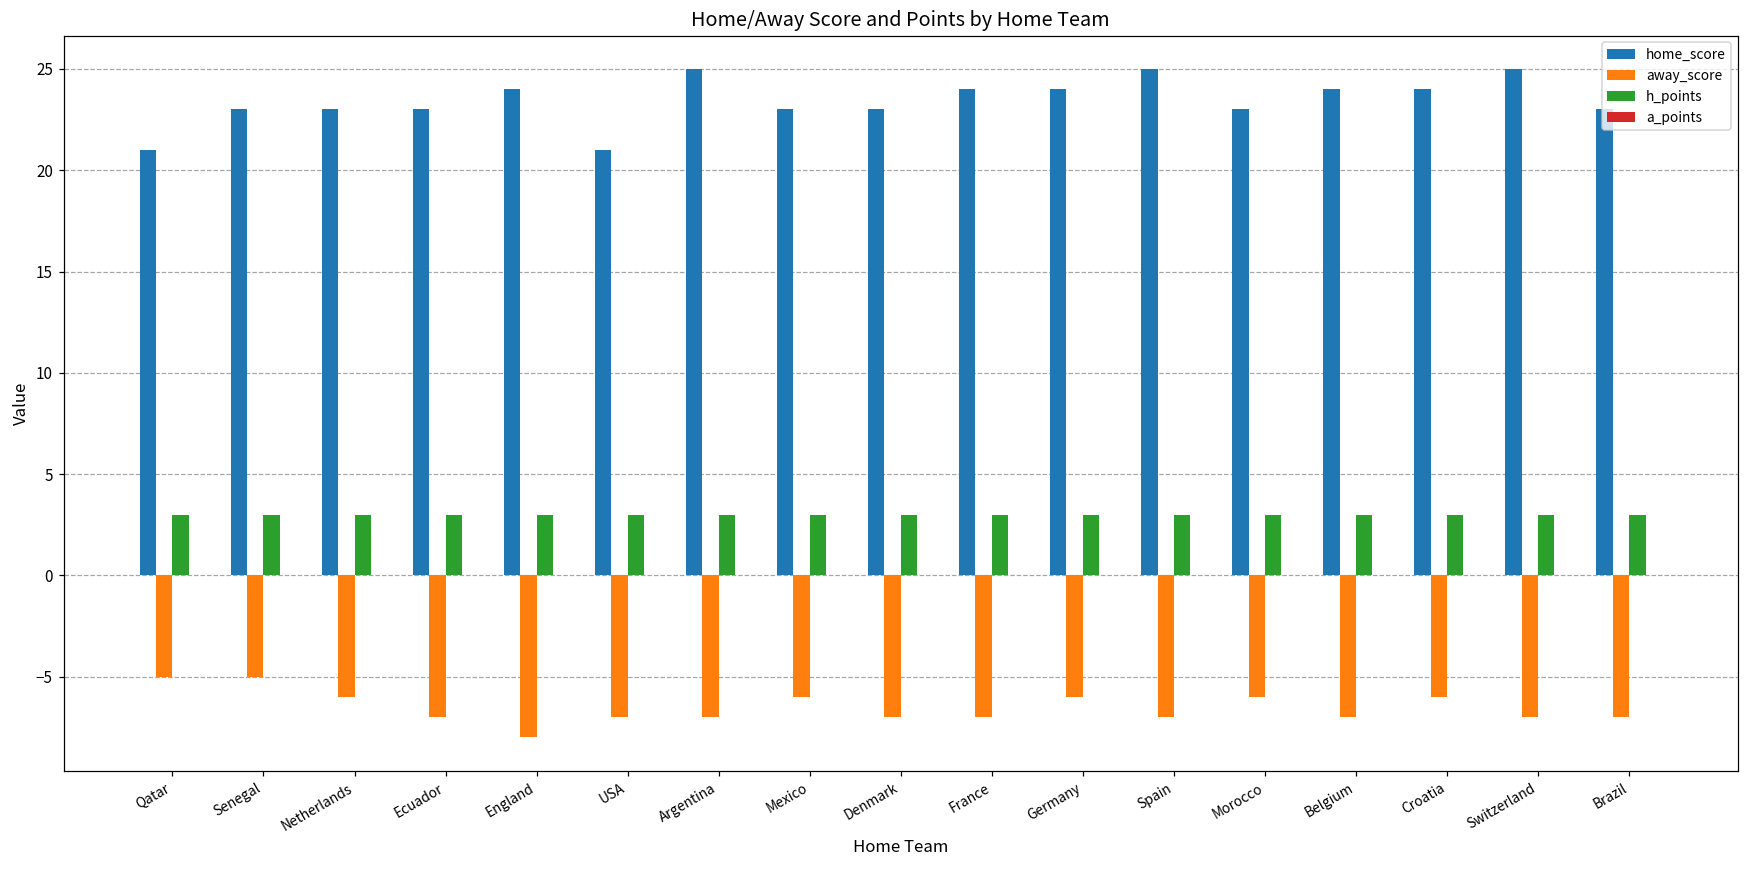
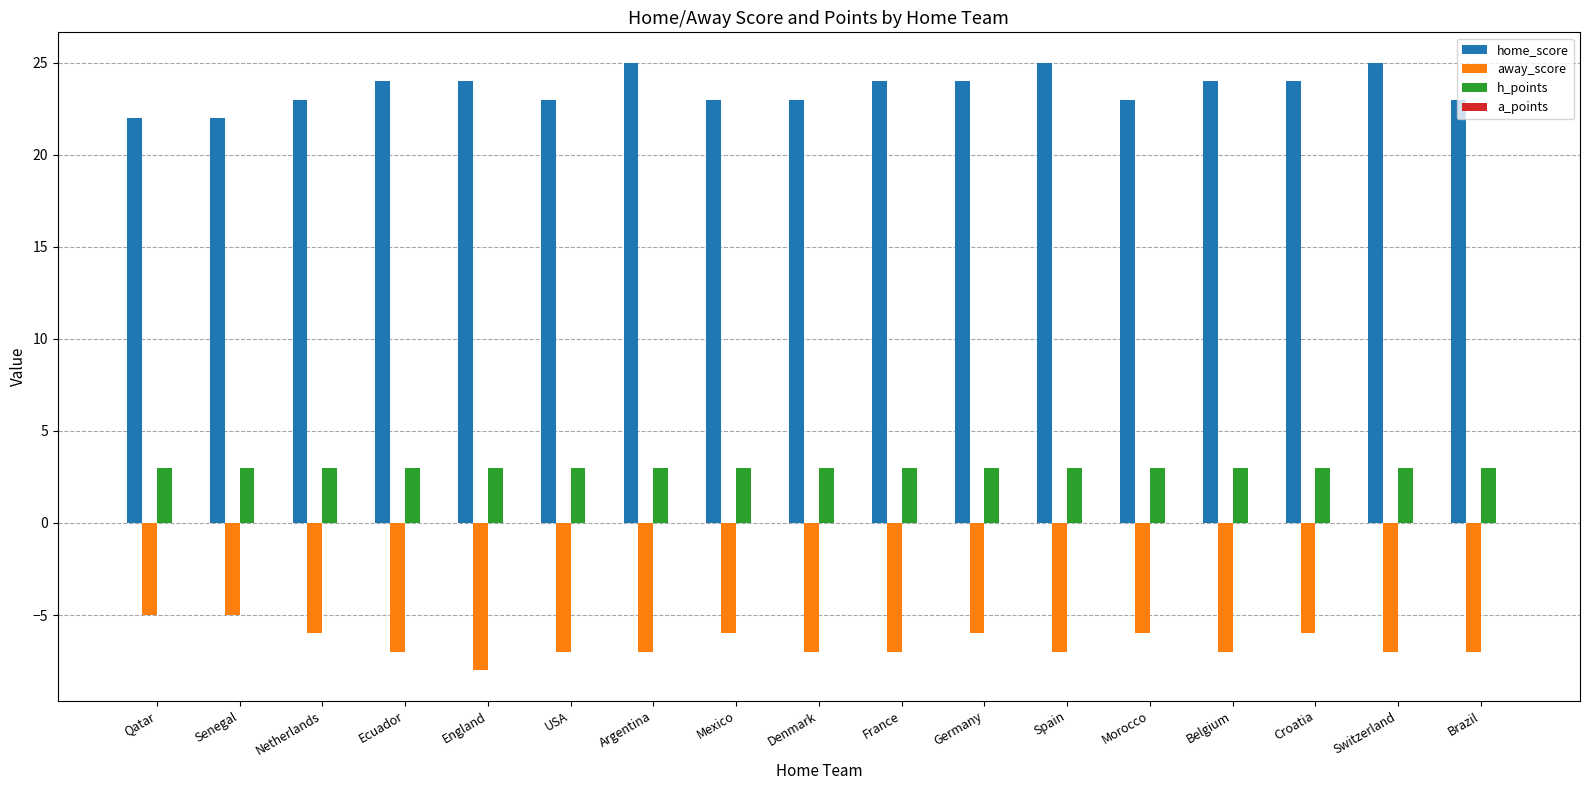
  {
    "home_score": {
-     "Qatar": 21,
-     "Senegal": 23,
+     "Qatar": 22,
+     "Senegal": 22,
      "Netherlands": 23,
-     "Ecuador": 23,
+     "Ecuador": 24,
      "England": 24,
-     "USA": 21,
+     "USA": 23,
      "Argentina": 25,
      "Mexico": 23,
      "Denmark": 23,
      "France": 24,
      "Germany": 24,
      "Spain": 25,
      "Morocco": 23,
      "Belgium": 24,
      "Croatia": 24,
      "Switzerland": 25
    },
    "away_score": {
      "Qatar": -5,
      "Senegal": -5,
      "Netherlands": -6,
      "Ecuador": -7,
      "England": -8,
      "USA": -7,
      "Argentina": -7,
      "Mexico": -6,
      "Denmark": -7,
      "France": -7,
      "Germany": -6,
      "Spain": -7,
      "Morocco": -6,
      "Belgium": -7,
      "Croatia": -6,
      "Switzerland": -7,
      "Brazil": -7
    },
    "h_points": {
      "Qatar": 3,
      "Senegal": 3,
      "Netherlands": 3,
      "Ecuador": 3,
      "England": 3,
      "USA": 3,
      "Argentina": 3,
      "Mexico": 3,
      "Denmark": 3,
      "France": 3,
      "Germany": 3,
      "Spain": 3,
      "Morocco": 3,
      "Belgium": 3,
      "Croatia": 3,
      "Switzerland": 3,
      "Brazil": 3
    },
    "a_points": {
      "Qatar": 0,
      "Senegal": 0,
      "Netherlands": 0,
      "Ecuador": 0,
      "England": 0,
      "USA": 0,
      "Argentina": 0,
      "Mexico": 0,
      "Denmark": 0,
      "France": 0,
      "Germany": 0,
      "Spain": 0,
      "Morocco": 0,
      "Belgium": 0,
      "Croatia": 0,
      "Switzerland": 0,
      "Brazil": 0
    }
  }
